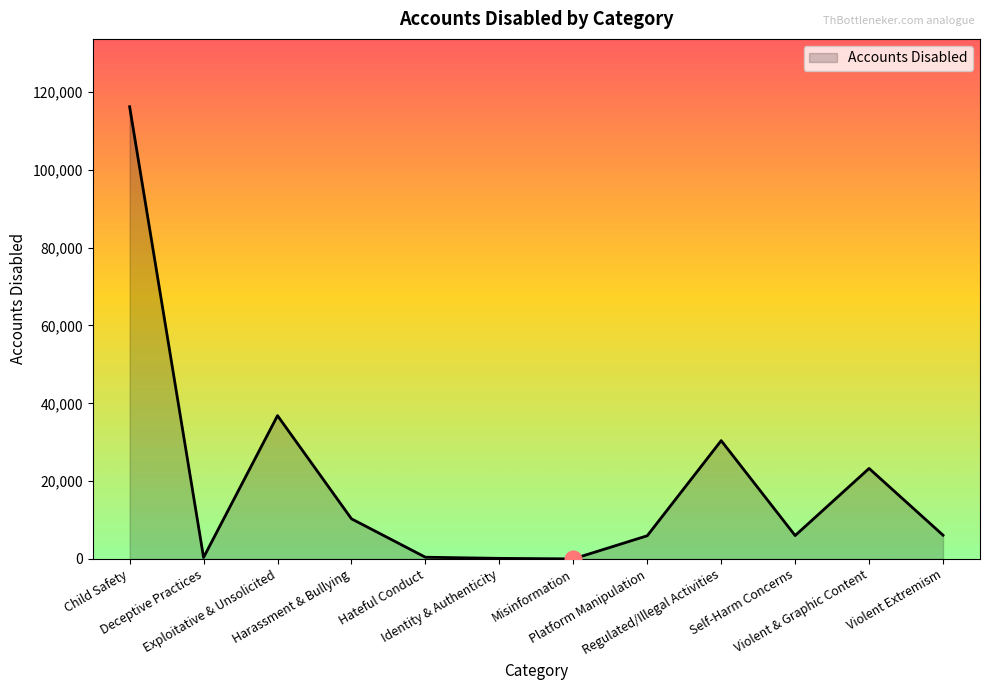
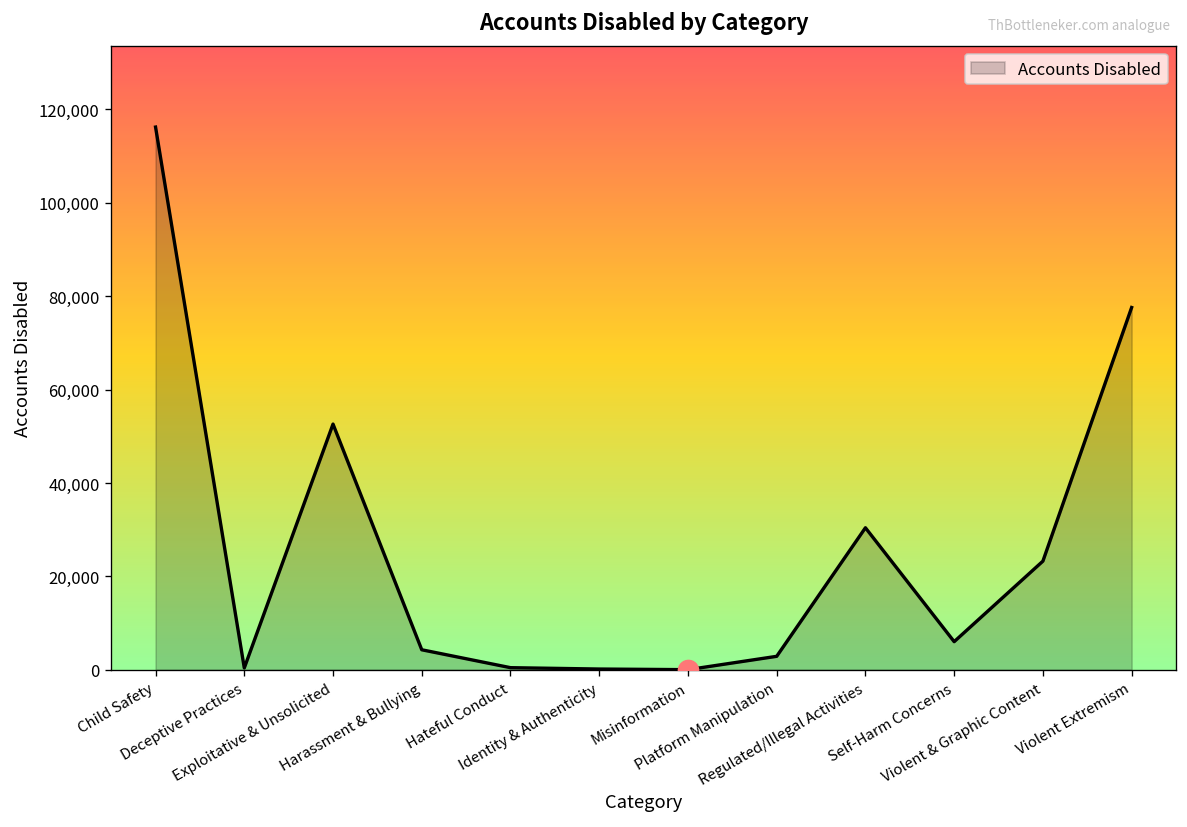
  {
    "Accounts Disabled": {
      "Child Safety": "116,000",
      "Deceptive Practices": "0",
-     "Exploitative & Unsolicited": "37,000",
-     "Harassment & Bullying": "10,000",
+     "Exploitative & Unsolicited": "53,000",
+     "Harassment & Bullying": "4,000",
      "Hateful Conduct": "0",
      "Identity & Authenticity": "0",
-     "Platform Manipulation": "6,000",
+     "Platform Manipulation": "3,000",
      "Regulated/Illegal Activities": "30,000",
      "Self-Harm Concerns": "6,000",
      "Violent & Graphic Content": "23,000",
-     "Violent Extremism": "6,000"
+     "Violent Extremism": "78,000"
    }
  }
